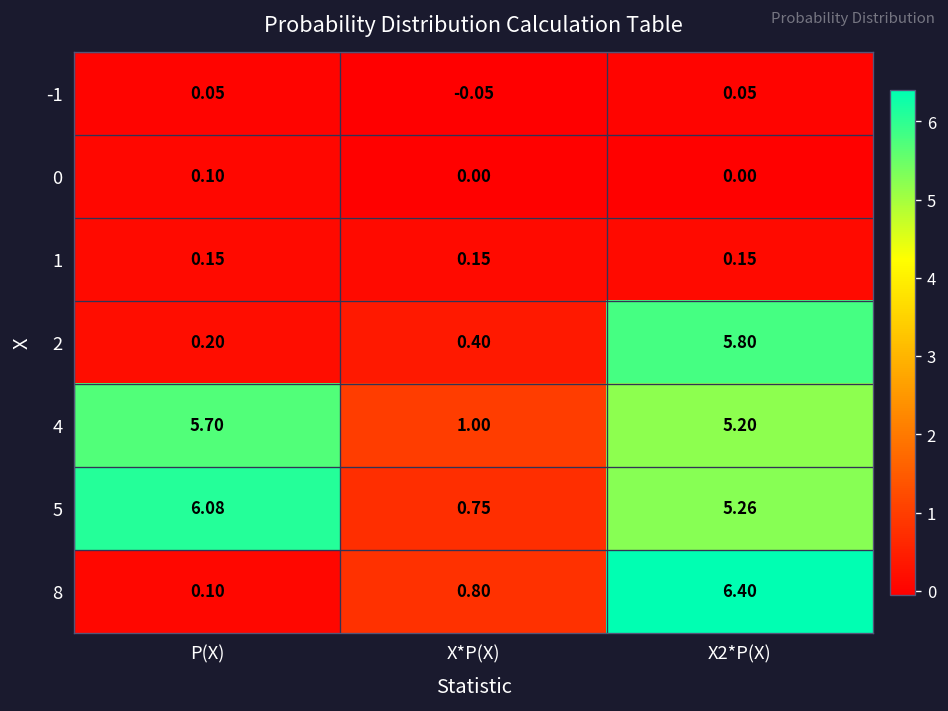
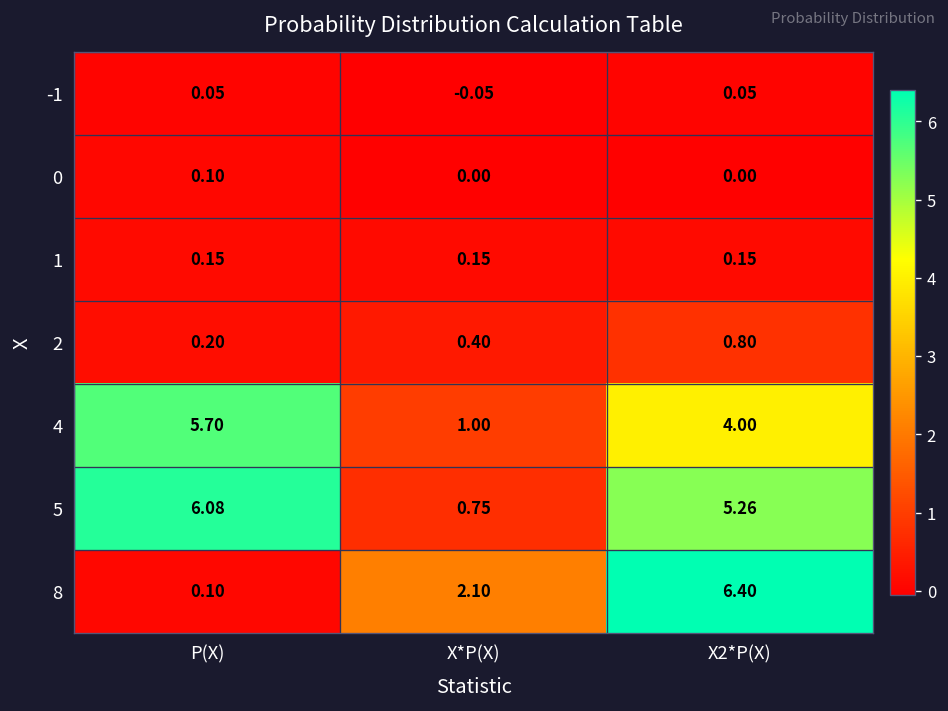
  {
    "-1": {
      "P(X)": 0.05,
      "X*P(X)": -0.05,
      "X2*P(X)": 0.05
    },
    "0": {
      "P(X)": 0.10,
      "X*P(X)": 0.00,
      "X2*P(X)": 0.00
    },
    "1": {
      "P(X)": 0.15,
      "X*P(X)": 0.15,
      "X2*P(X)": 0.15
    },
    "2": {
      "P(X)": 0.20,
      "X*P(X)": 0.40,
-     "X2*P(X)": 5.80
+     "X2*P(X)": 0.80
    },
    "4": {
      "P(X)": 5.70,
      "X*P(X)": 1.00,
-     "X2*P(X)": 5.20
+     "X2*P(X)": 4.00
    },
    "5": {
      "P(X)": 6.08,
      "X*P(X)": 0.75,
      "X2*P(X)": 5.26
    },
    "8": {
      "P(X)": 0.10,
-     "X*P(X)": 0.80,
+     "X*P(X)": 2.10,
      "X2*P(X)": 6.40
    }
  }
